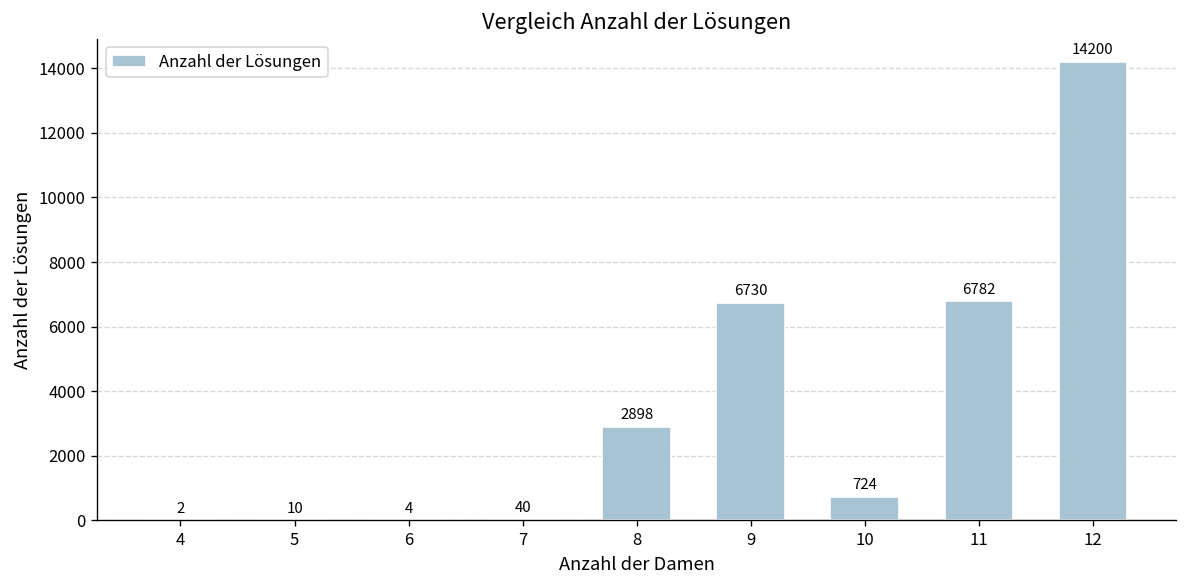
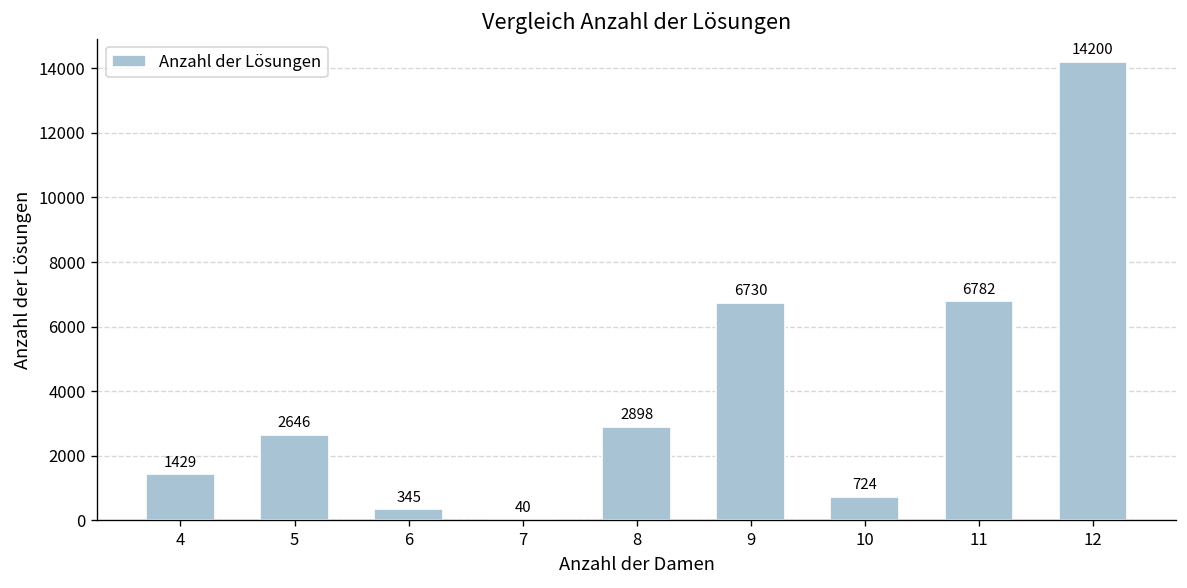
  {
-   "4": 2,
-   "5": 10,
-   "6": 4,
+   "4": 1429,
+   "5": 2646,
+   "6": 345,
    "7": 40,
    "8": 2898,
    "9": 6730,
    "10": 724,
    "11": 6782,
    "12": 14200
  }
